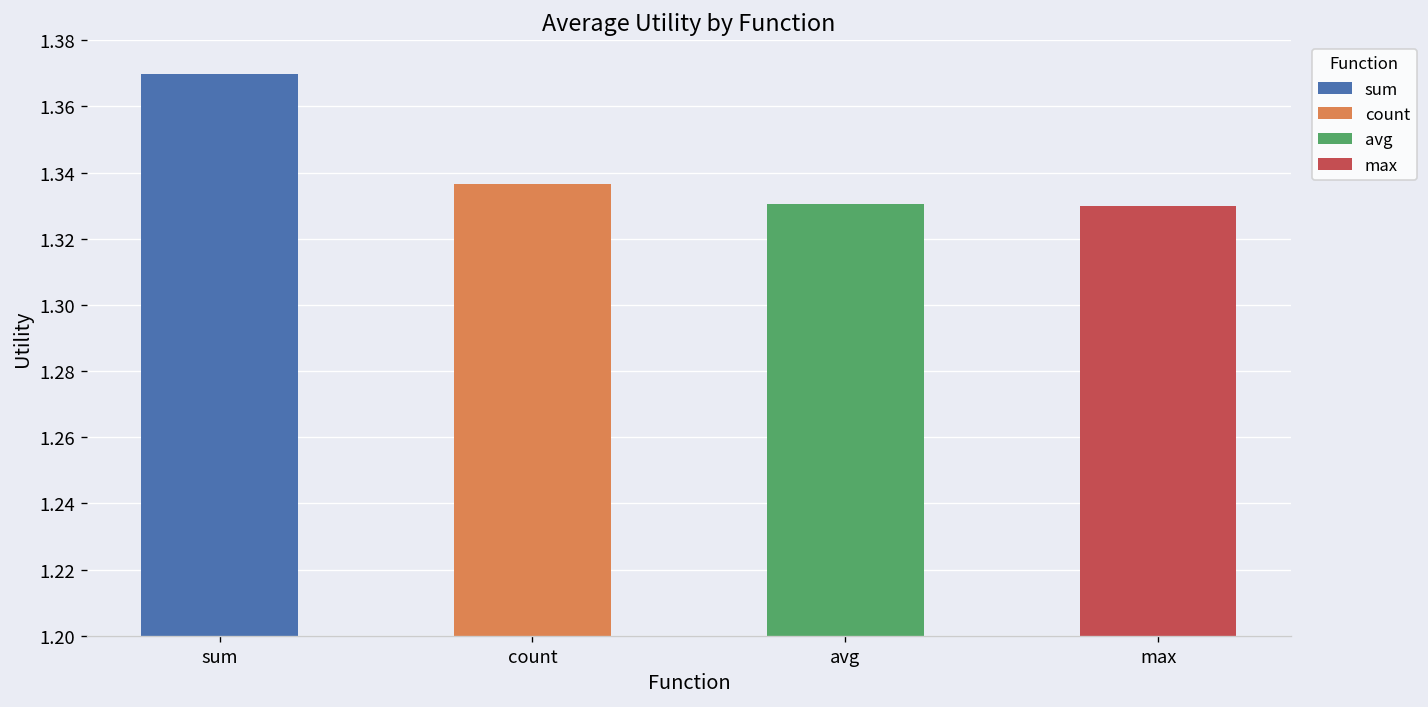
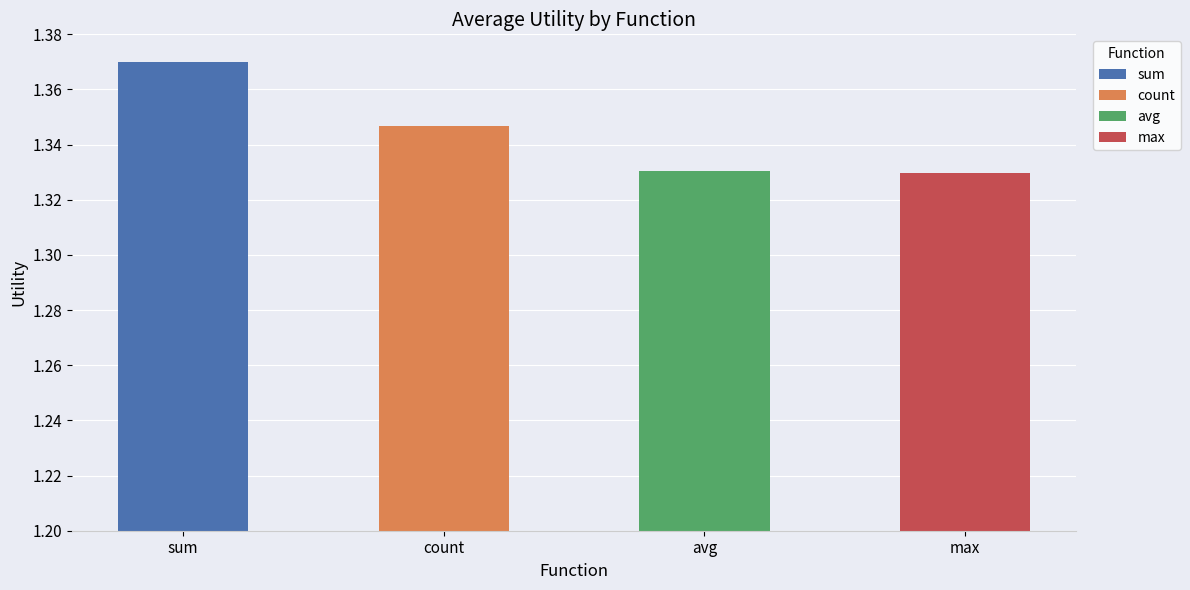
  {
    "sum": 1.370,
-   "count": 1.337,
+   "count": 1.347,
    "avg": 1.331,
    "max": 1.330
  }
